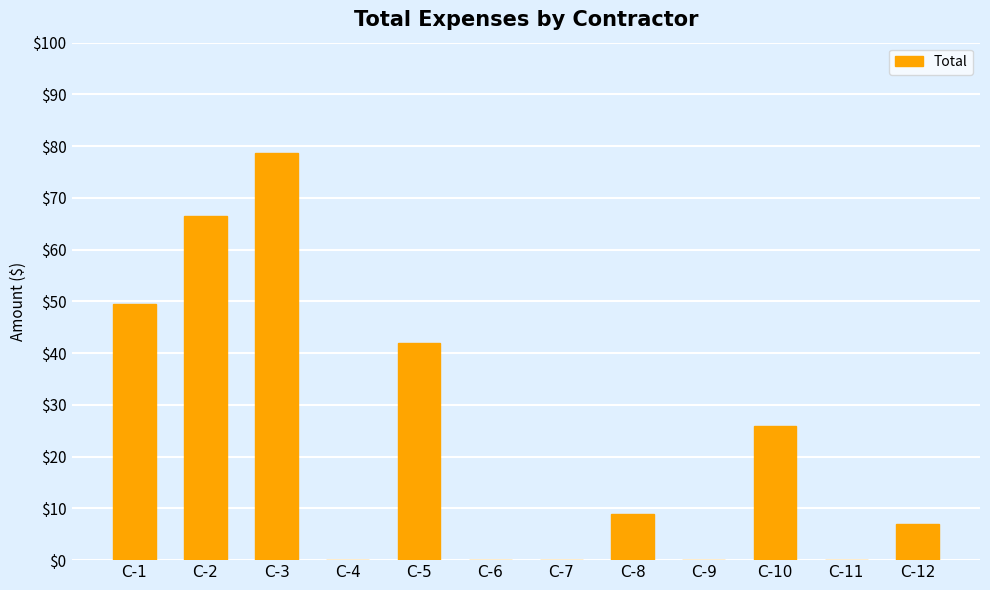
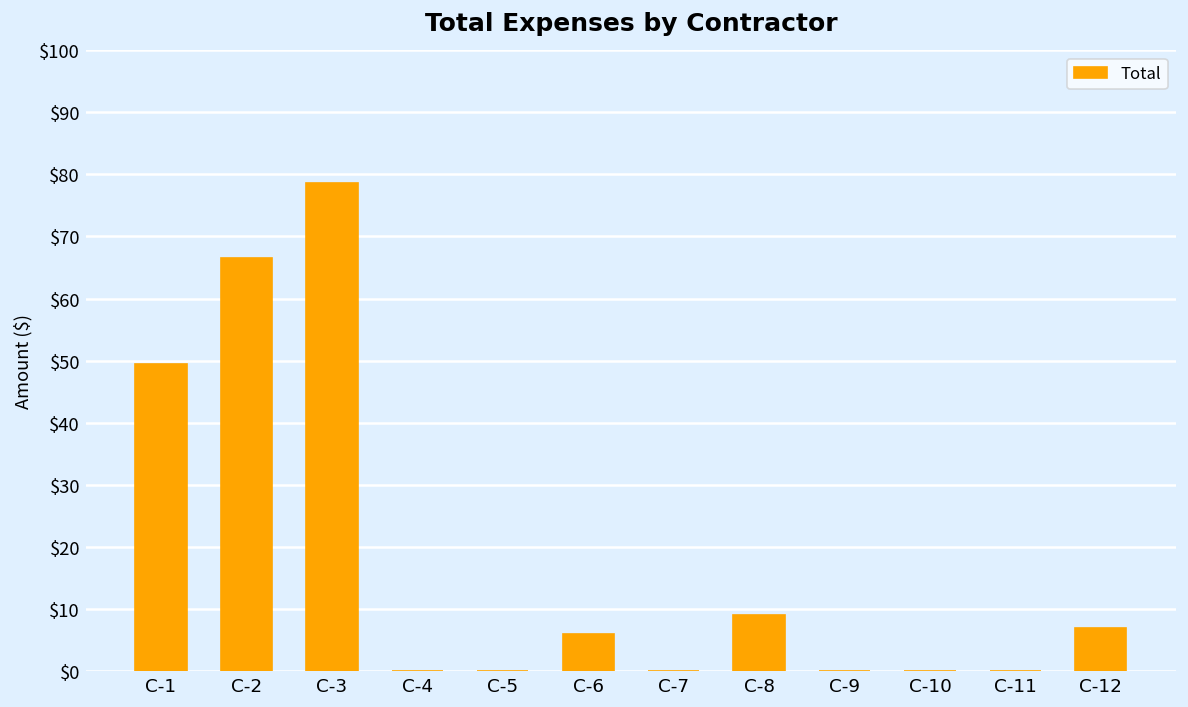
  {
    "C-1": "$50",
    "C-2": "$67",
    "C-3": "$79",
    "C-4": "$0",
-   "C-5": "$42",
-   "C-6": "$0",
+   "C-5": "$0",
+   "C-6": "$6",
    "C-7": "$0",
    "C-8": "$9",
    "C-9": "$0",
-   "C-10": "$26",
+   "C-10": "$0",
    "C-11": "$0",
    "C-12": "$7"
  }
